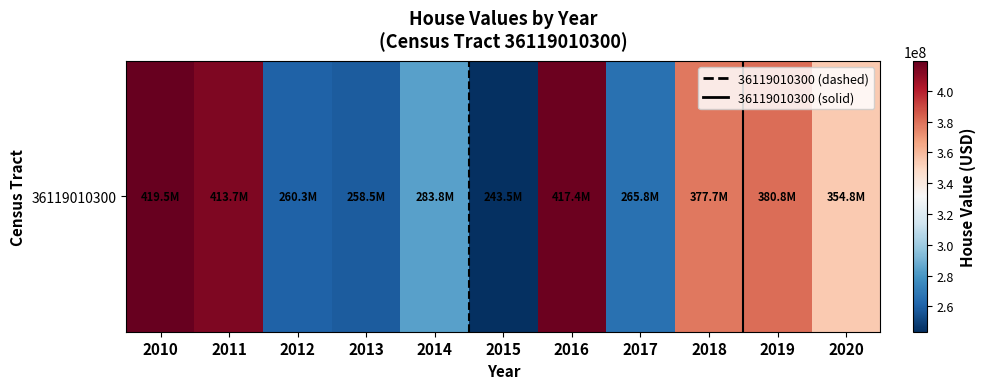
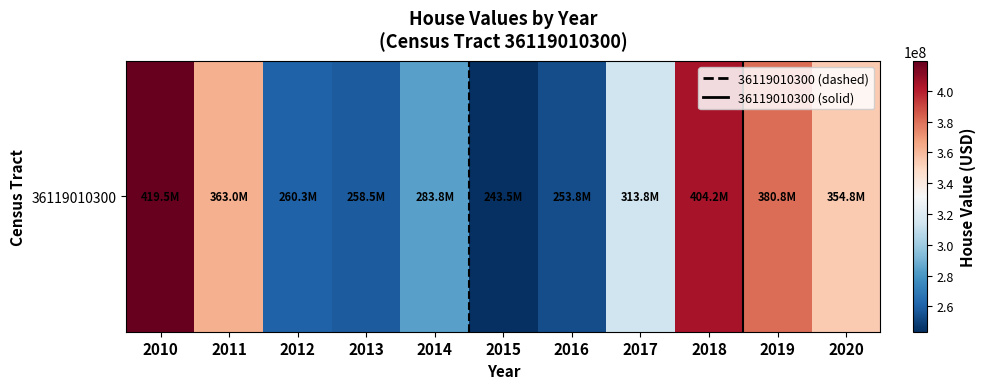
  {
    "36119010300": {
      "2010": "419.5M",
-     "2011": "413.7M",
+     "2011": "363.0M",
      "2012": "260.3M",
      "2013": "258.5M",
      "2014": "283.8M",
      "2015": "243.5M",
-     "2016": "417.4M",
-     "2017": "265.8M",
-     "2018": "377.7M",
+     "2016": "253.8M",
+     "2017": "313.8M",
+     "2018": "404.2M",
      "2019": "380.8M",
      "2020": "354.8M"
    }
  }
